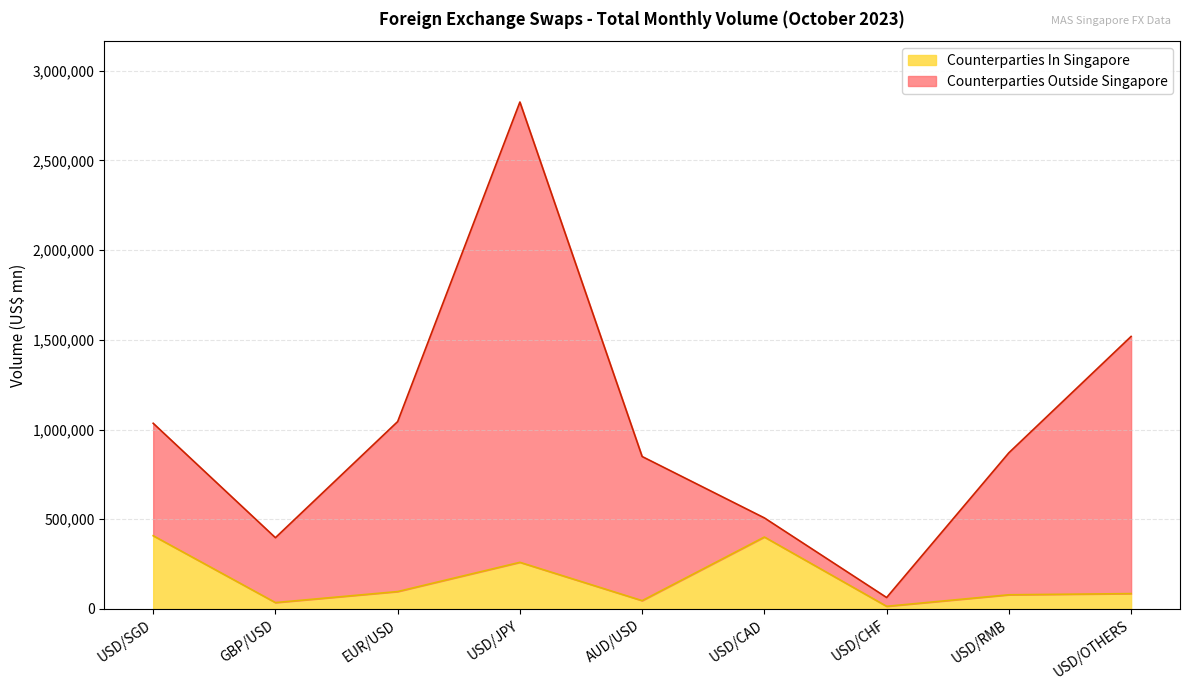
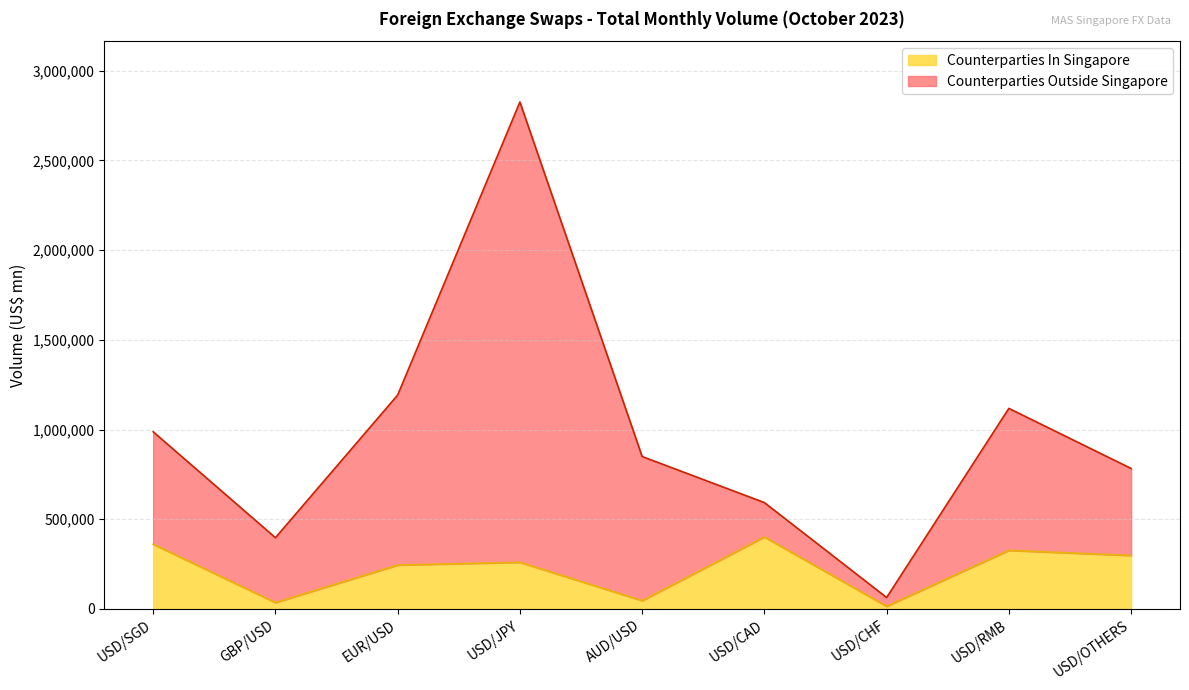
  {
    "Counterparties In Singapore": {
-     "USD/SGD": "410,000",
+     "USD/SGD": "360,000",
      "GBP/USD": "40,000",
-     "EUR/USD": "100,000",
+     "EUR/USD": "240,000",
      "USD/JPY": "260,000",
      "AUD/USD": "50,000",
      "USD/CAD": "400,000",
      "USD/CHF": "10,000",
-     "USD/RMB": "80,000",
-     "USD/OTHERS": "90,000"
+     "USD/RMB": "330,000",
+     "USD/OTHERS": "300,000"
    },
    "Counterparties Outside Singapore": {
      "USD/SGD": "630,000",
      "GBP/USD": "360,000",
      "EUR/USD": "950,000",
      "USD/JPY": "2,570,000",
      "AUD/USD": "800,000",
-     "USD/CAD": "110,000",
+     "USD/CAD": "190,000",
      "USD/CHF": "50,000",
      "USD/RMB": "790,000",
-     "USD/OTHERS": "1,430,000"
+     "USD/OTHERS": "490,000"
    }
  }
